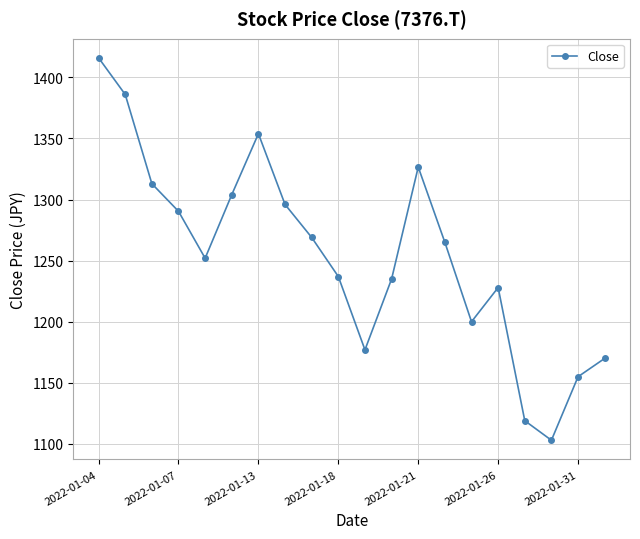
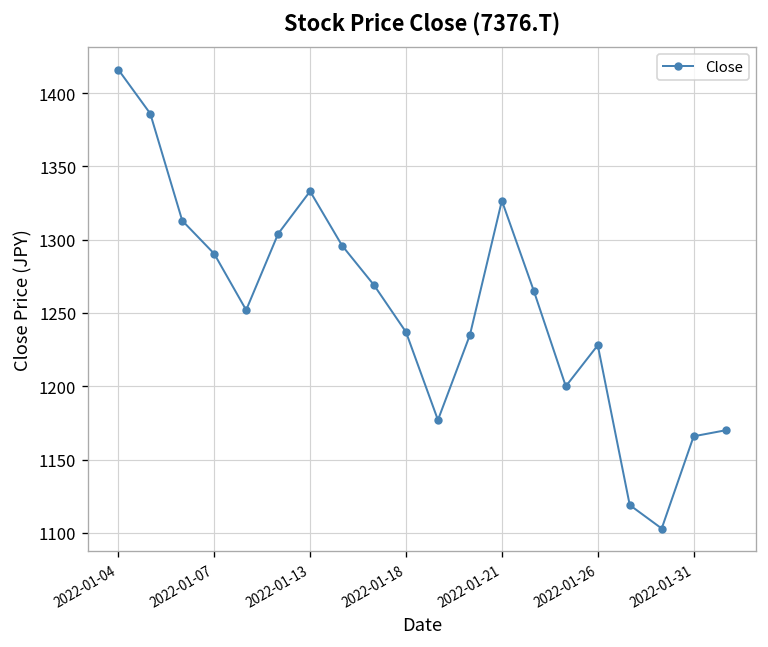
  {
    "2022-01-04": 1416,
    "2022-01-07": 1290,
-   "2022-01-13": 1354,
+   "2022-01-13": 1333,
    "2022-01-18": 1237,
    "2022-01-21": 1327,
    "2022-01-26": 1228,
-   "2022-01-31": 1155
+   "2022-01-31": 1166
  }
